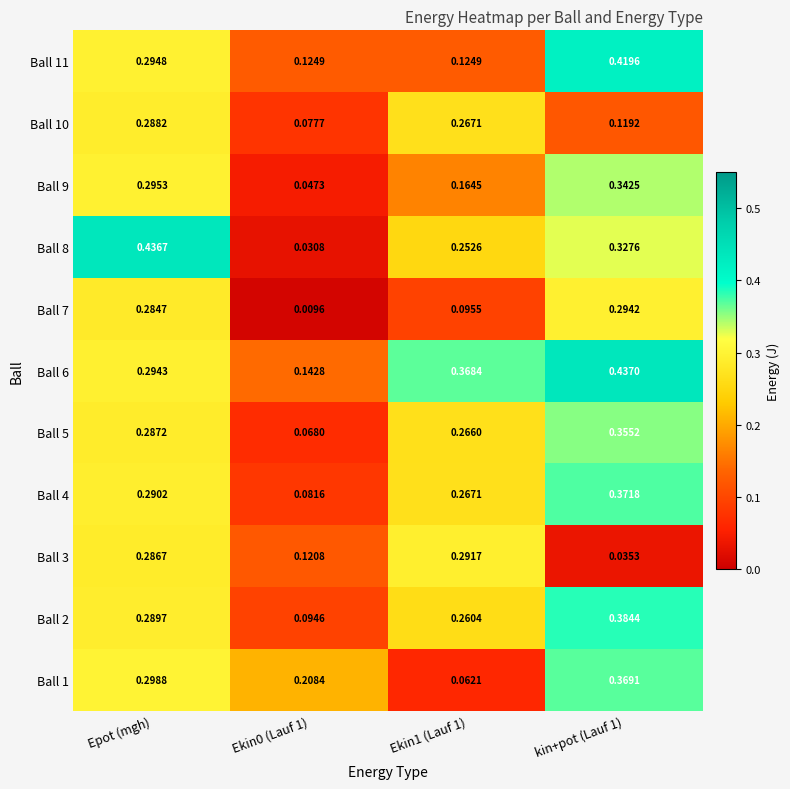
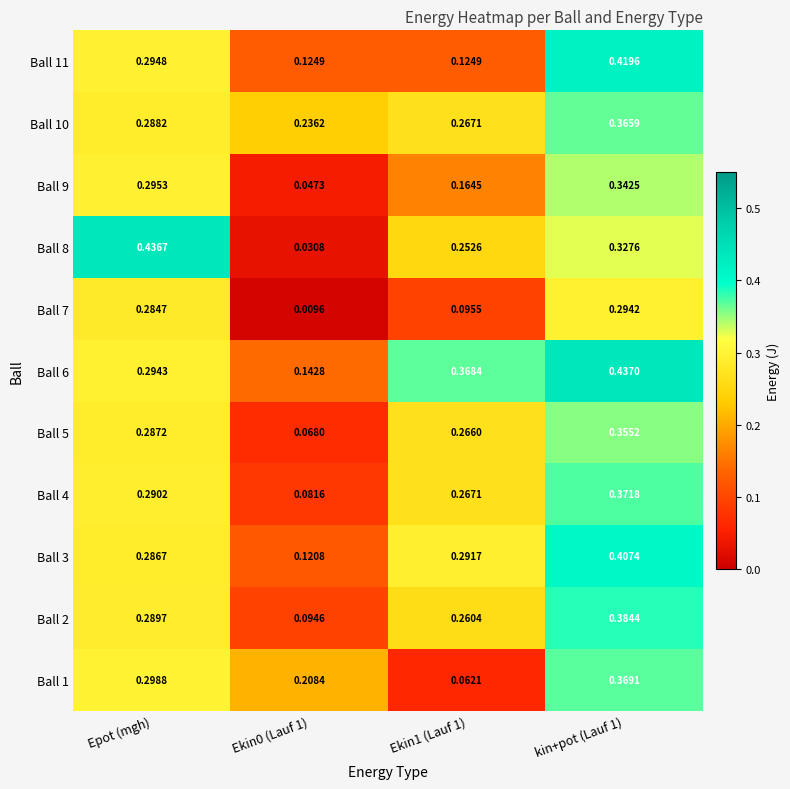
  {
    "Ball 11": {
      "Epot (mgh)": 0.2948,
      "Ekin0 (Lauf 1)": 0.1249,
      "Ekin1 (Lauf 1)": 0.1249,
      "kin+pot (Lauf 1)": 0.4196
    },
    "Ball 10": {
      "Epot (mgh)": 0.2882,
-     "Ekin0 (Lauf 1)": 0.0777,
+     "Ekin0 (Lauf 1)": 0.2362,
      "Ekin1 (Lauf 1)": 0.2671,
-     "kin+pot (Lauf 1)": 0.1192
+     "kin+pot (Lauf 1)": 0.3659
    },
    "Ball 9": {
      "Epot (mgh)": 0.2953,
      "Ekin0 (Lauf 1)": 0.0473,
      "Ekin1 (Lauf 1)": 0.1645,
      "kin+pot (Lauf 1)": 0.3425
    },
    "Ball 8": {
      "Epot (mgh)": 0.4367,
      "Ekin0 (Lauf 1)": 0.0308,
      "Ekin1 (Lauf 1)": 0.2526,
      "kin+pot (Lauf 1)": 0.3276
    },
    "Ball 7": {
      "Epot (mgh)": 0.2847,
      "Ekin0 (Lauf 1)": 0.0096,
      "Ekin1 (Lauf 1)": 0.0955,
      "kin+pot (Lauf 1)": 0.2942
    },
    "Ball 6": {
      "Epot (mgh)": 0.2943,
      "Ekin0 (Lauf 1)": 0.1428,
      "Ekin1 (Lauf 1)": 0.3684,
      "kin+pot (Lauf 1)": 0.4370
    },
    "Ball 5": {
      "Epot (mgh)": 0.2872,
      "Ekin0 (Lauf 1)": 0.0680,
      "Ekin1 (Lauf 1)": 0.2660,
      "kin+pot (Lauf 1)": 0.3552
    },
    "Ball 4": {
      "Epot (mgh)": 0.2902,
      "Ekin0 (Lauf 1)": 0.0816,
      "Ekin1 (Lauf 1)": 0.2671,
      "kin+pot (Lauf 1)": 0.3718
    },
    "Ball 3": {
      "Epot (mgh)": 0.2867,
      "Ekin0 (Lauf 1)": 0.1208,
      "Ekin1 (Lauf 1)": 0.2917,
-     "kin+pot (Lauf 1)": 0.0353
+     "kin+pot (Lauf 1)": 0.4074
    },
    "Ball 2": {
      "Epot (mgh)": 0.2897,
      "Ekin0 (Lauf 1)": 0.0946,
      "Ekin1 (Lauf 1)": 0.2604,
      "kin+pot (Lauf 1)": 0.3844
    },
    "Ball 1": {
      "Epot (mgh)": 0.2988,
      "Ekin0 (Lauf 1)": 0.2084,
      "Ekin1 (Lauf 1)": 0.0621,
      "kin+pot (Lauf 1)": 0.3691
    }
  }
